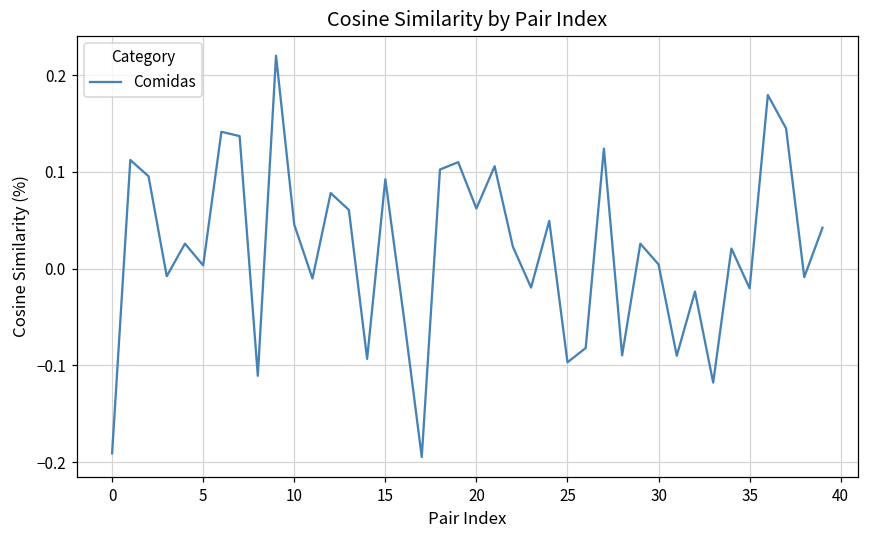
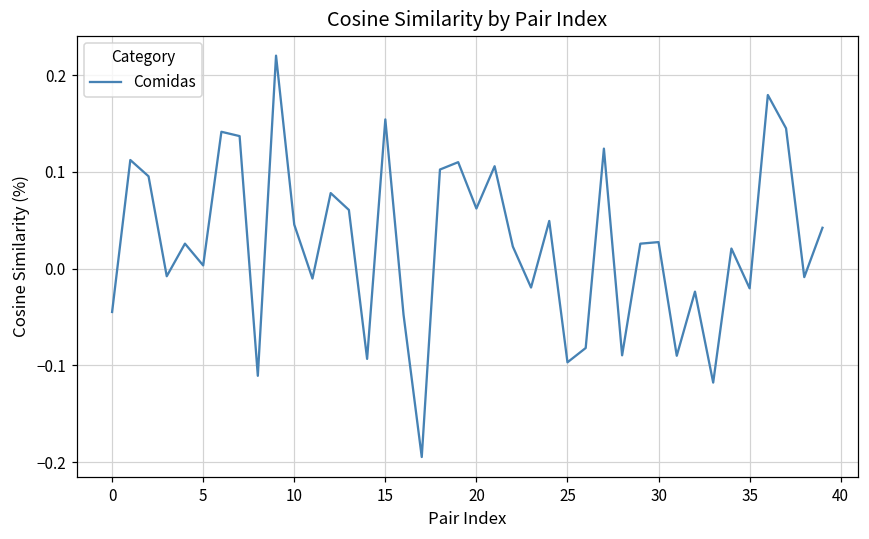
  {
-   "0": -0.19,
+   "0": -0.04,
    "5": 0.00,
    "10": 0.05,
-   "15": 0.09,
+   "15": 0.15,
    "20": 0.06,
    "25": -0.10,
-   "30": 0.00,
+   "30": 0.03,
    "35": -0.02
  }
